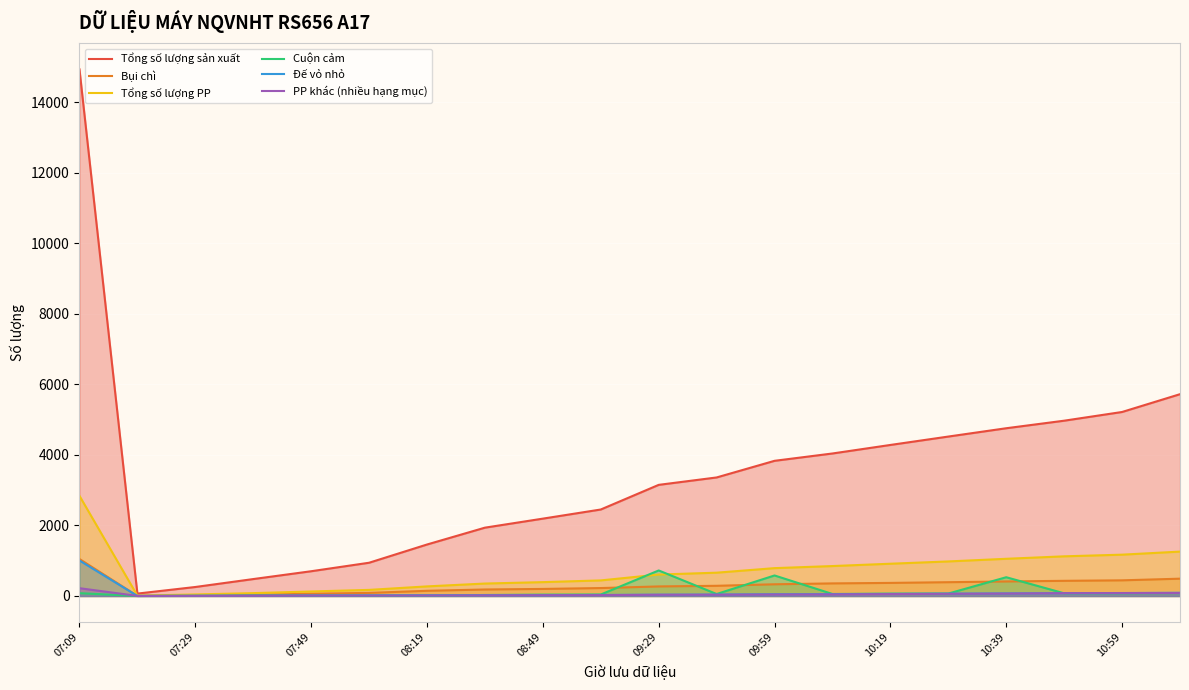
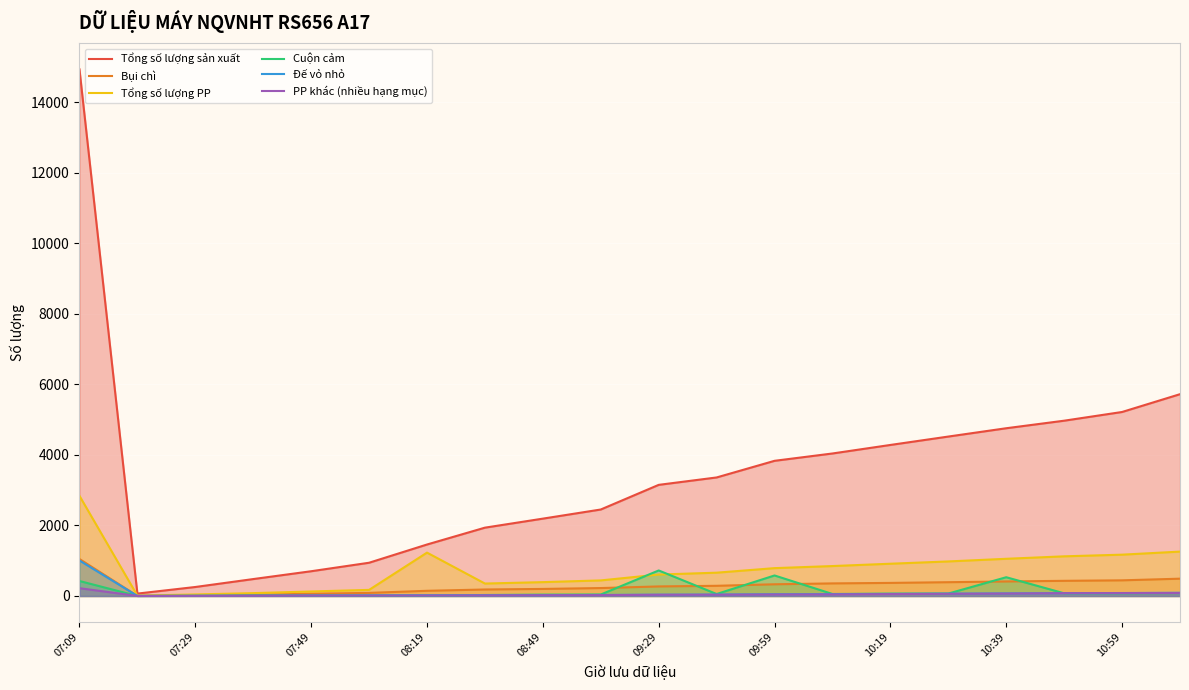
  {
    "Tổng số lượng PP": {
      "07:09": 2800,
-     "08:19": 300,
+     "08:19": 1200,
      "08:49": 400,
      "09:29": 600,
      "09:59": 800,
      "10:19": 900,
      "10:39": 1100,
      "10:59": 1200
    },
    "Cuộn cảm": {
-     "07:09": 100,
+     "07:09": 400,
      "09:29": 700,
      "09:59": 600,
      "10:39": 500
    },
    "PP khác (nhiều hạng mục)": {
      "07:09": 200
    }
  }
